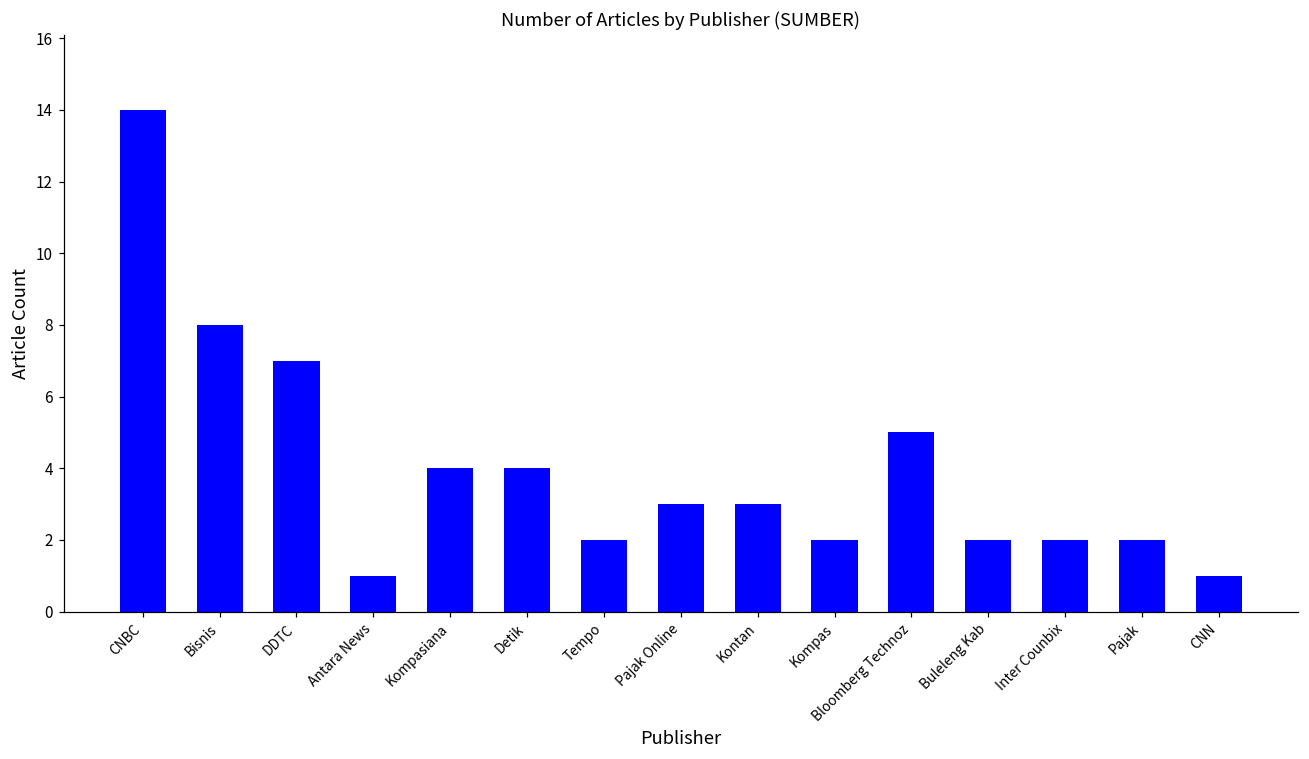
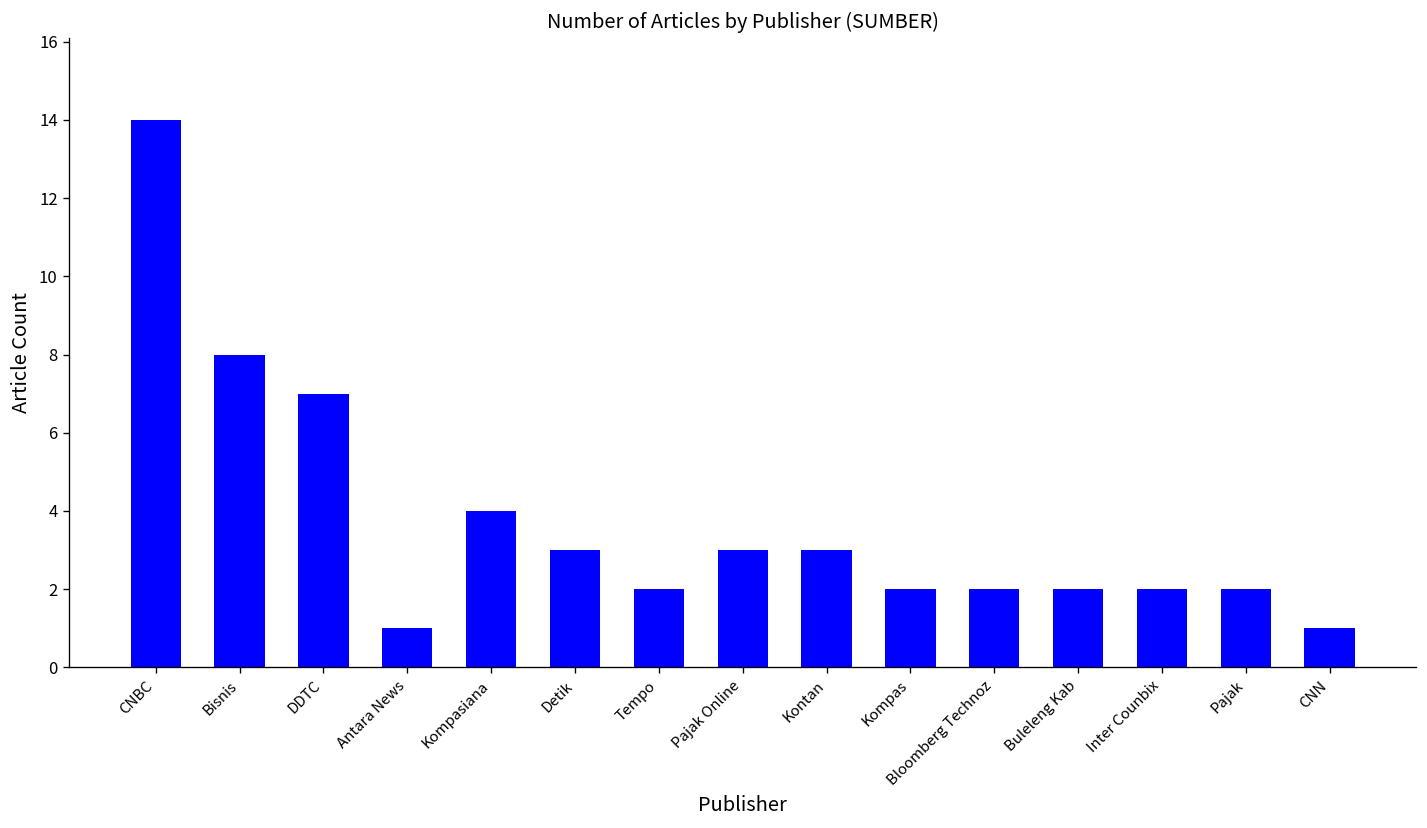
  {
    "CNBC": 14,
    "Bisnis": 8,
    "DDTC": 7,
    "Antara News": 1,
    "Kompasiana": 4,
-   "Detik": 4,
+   "Detik": 3,
    "Tempo": 2,
    "Pajak Online": 3,
    "Kontan": 3,
    "Kompas": 2,
-   "Bloomberg Technoz": 5,
+   "Bloomberg Technoz": 2,
    "Buleleng Kab": 2,
    "Inter Counbix": 2,
    "Pajak": 2,
    "CNN": 1
  }
